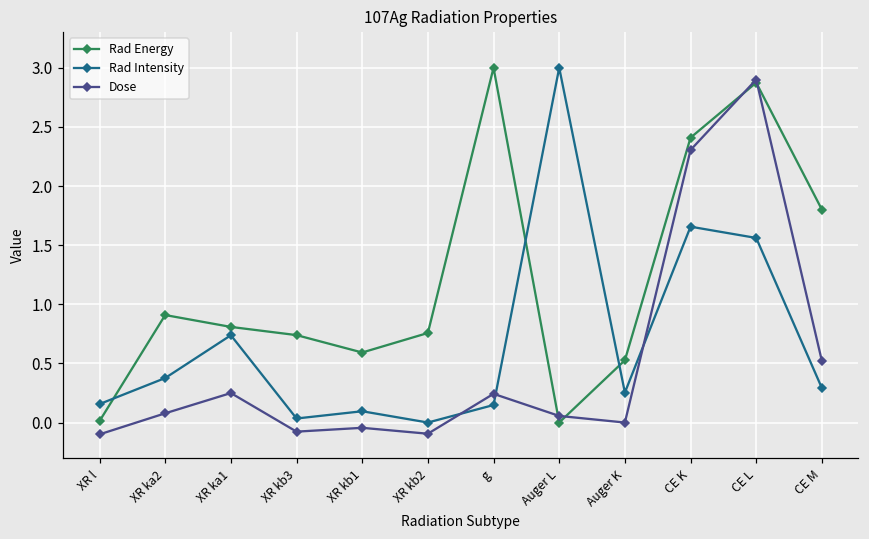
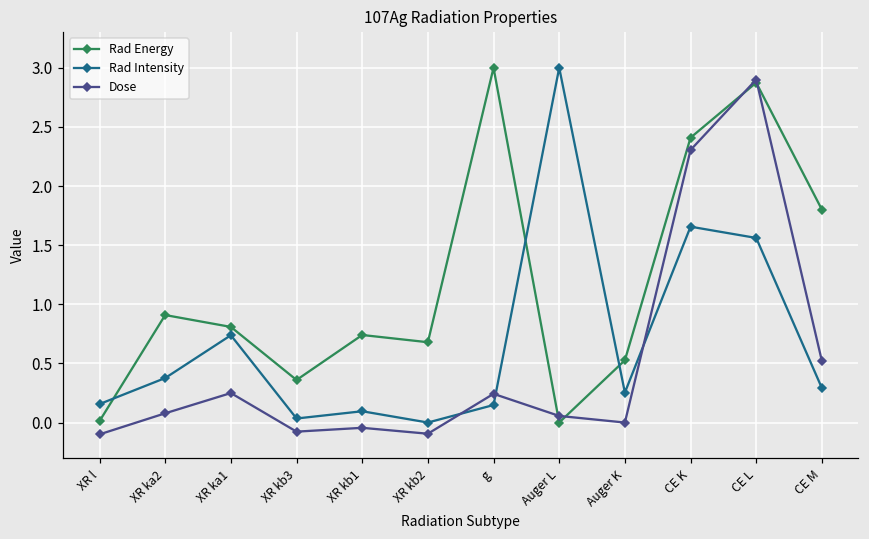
  {
    "Rad Energy": {
      "XR l": 0.01,
      "XR ka2": 0.91,
      "XR ka1": 0.81,
-     "XR kb3": 0.74,
-     "XR kb1": 0.59,
-     "XR kb2": 0.76,
+     "XR kb3": 0.36,
+     "XR kb1": 0.74,
+     "XR kb2": 0.68,
      "g": 3.00,
      "Auger L": 0.00,
      "Auger K": 0.53,
      "CE K": 2.41,
      "CE L": 2.87,
      "CE M": 1.80
    }
  }
